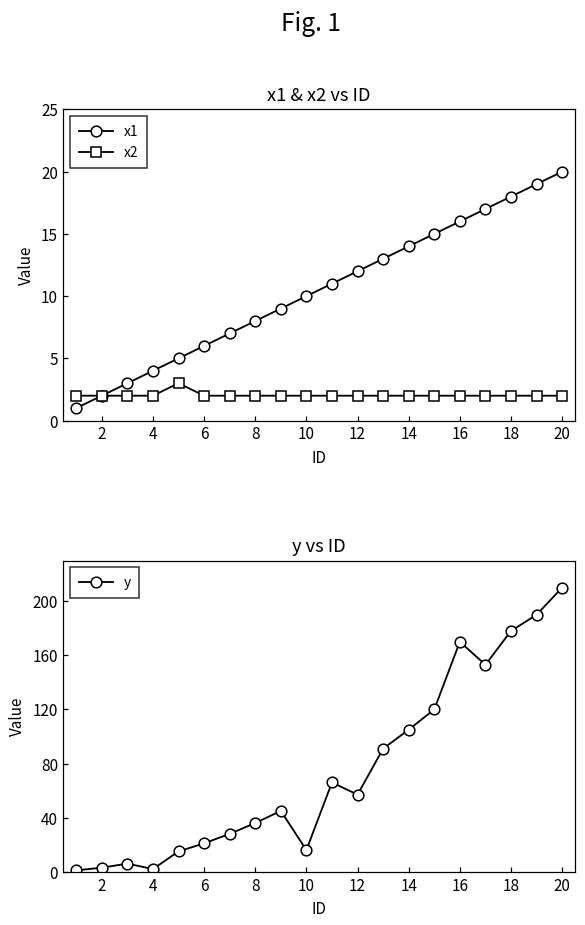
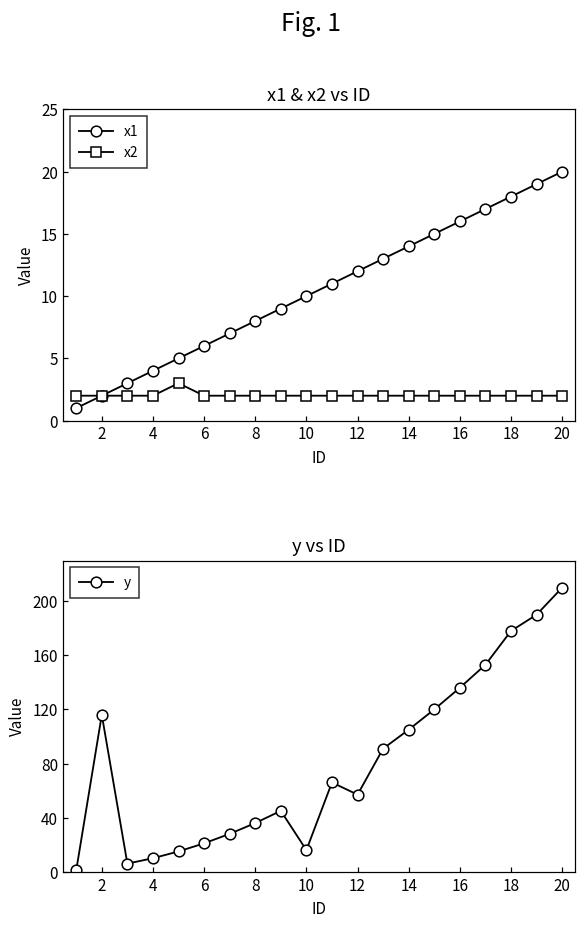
  {
    "y vs ID": {
-     "2": 3,
-     "4": 2,
+     "2": 116,
+     "4": 10,
      "6": 21,
      "8": 36,
      "10": 16,
      "12": 57,
      "14": 105,
-     "16": 170,
+     "16": 136,
      "18": 178,
      "20": 210
    }
  }
